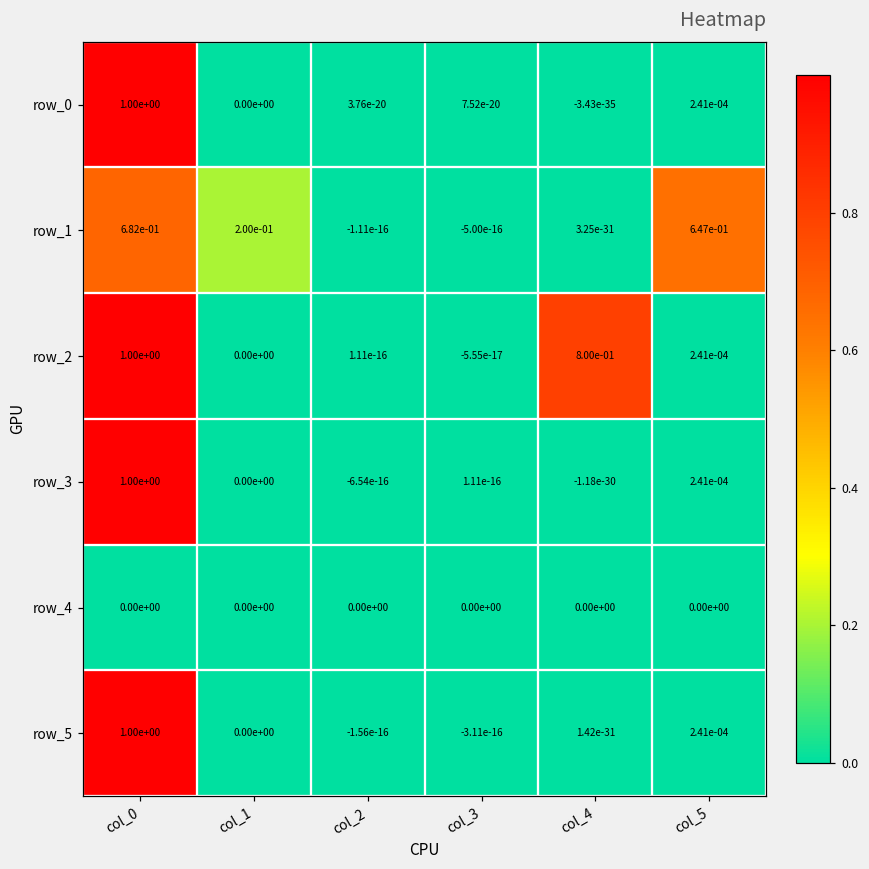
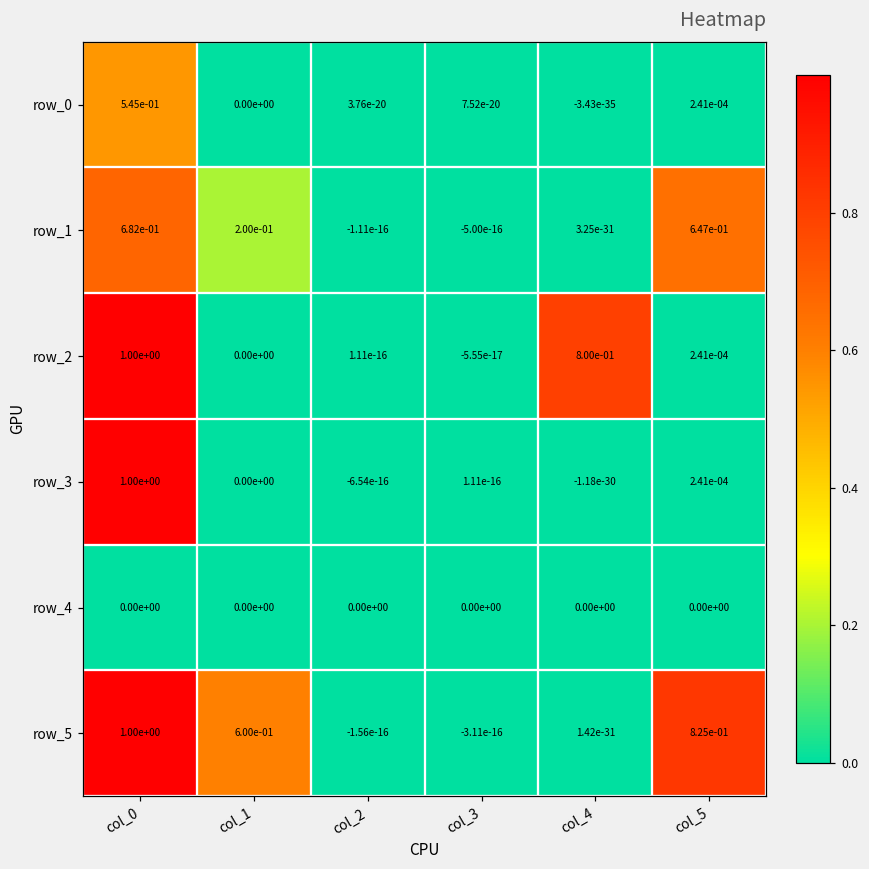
  {
    "row_0": {
-     "col_0": "1.00e+00",
+     "col_0": "5.45e-01",
      "col_1": "0.00e+00",
      "col_2": "3.76e-20",
      "col_3": "7.52e-20",
      "col_4": "-3.43e-35",
      "col_5": "2.41e-04"
    },
    "row_1": {
      "col_0": "6.82e-01",
      "col_1": "2.00e-01",
      "col_2": "-1.11e-16",
      "col_3": "-5.00e-16",
      "col_4": "3.25e-31",
      "col_5": "6.47e-01"
    },
    "row_2": {
      "col_0": "1.00e+00",
      "col_1": "0.00e+00",
      "col_2": "1.11e-16",
      "col_3": "-5.55e-17",
      "col_4": "8.00e-01",
      "col_5": "2.41e-04"
    },
    "row_3": {
      "col_0": "1.00e+00",
      "col_1": "0.00e+00",
      "col_2": "-6.54e-16",
      "col_3": "1.11e-16",
      "col_4": "-1.18e-30",
      "col_5": "2.41e-04"
    },
    "row_4": {
      "col_0": "0.00e+00",
      "col_1": "0.00e+00",
      "col_2": "0.00e+00",
      "col_3": "0.00e+00",
      "col_4": "0.00e+00",
      "col_5": "0.00e+00"
    },
    "row_5": {
      "col_0": "1.00e+00",
-     "col_1": "0.00e+00",
+     "col_1": "6.00e-01",
      "col_2": "-1.56e-16",
      "col_3": "-3.11e-16",
      "col_4": "1.42e-31",
-     "col_5": "2.41e-04"
+     "col_5": "8.25e-01"
    }
  }
